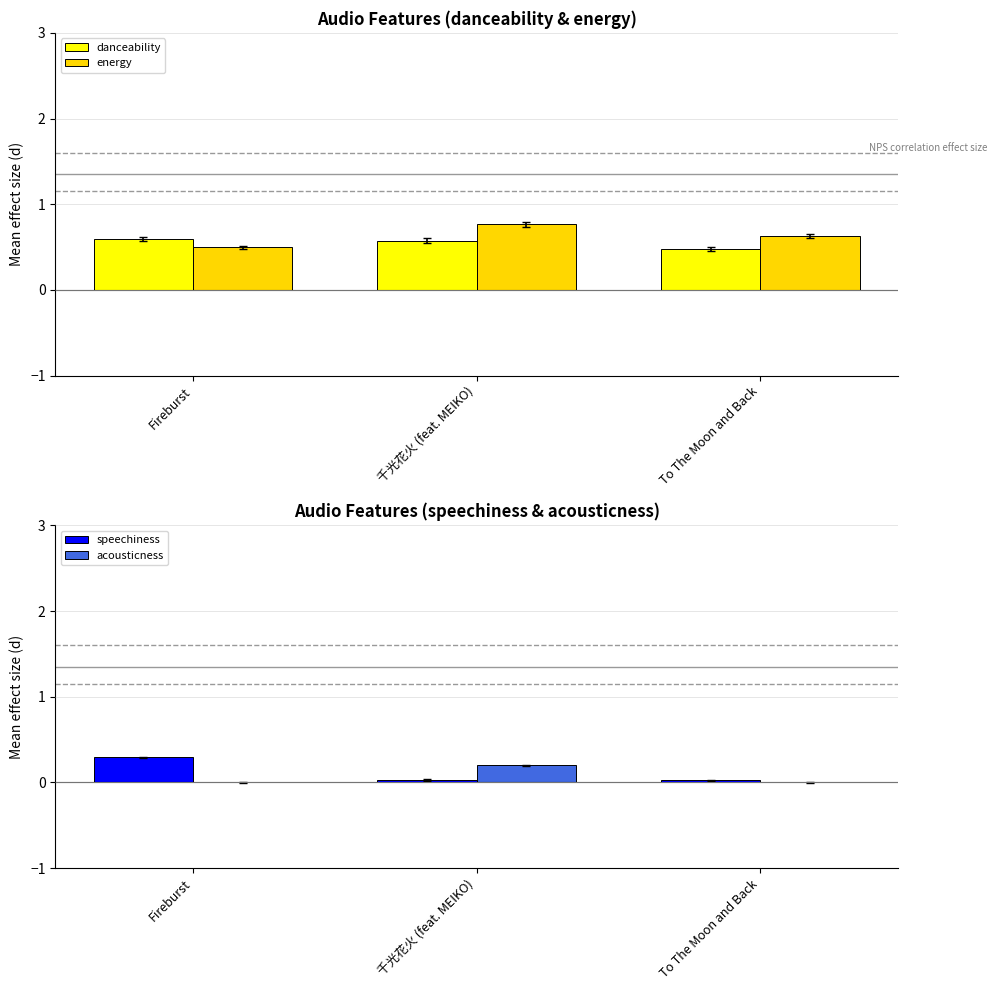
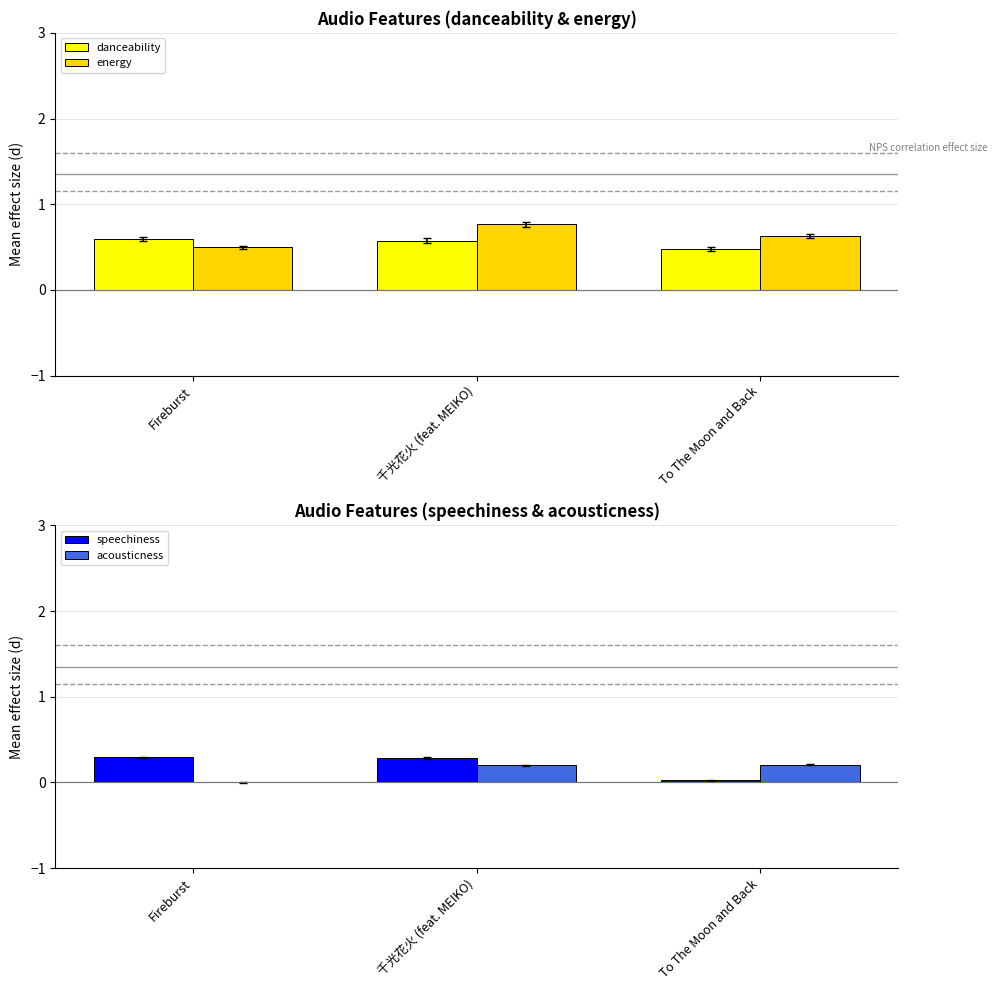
  {
    "Audio Features (speechiness & acousticness)": {
      "speechiness": {
        "Fireburst": 0.3,
-       "千光花火 (feat. MEIKO)": 0.0
+       "千光花火 (feat. MEIKO)": 0.3
      },
      "acousticness": {
        "千光花火 (feat. MEIKO)": 0.2,
-       "To The Moon and Back": 0.0
+       "To The Moon and Back": 0.2
      }
    }
  }
